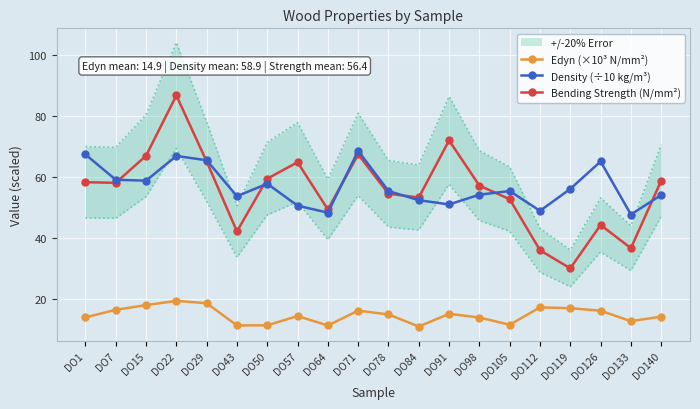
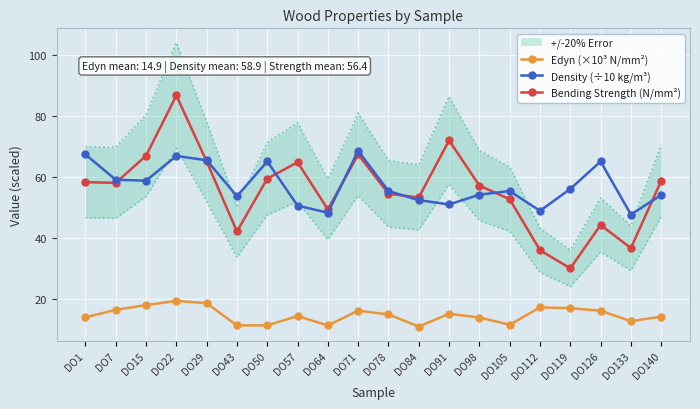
  {
    "Edyn (×10³ N/mm²)": {
      "DO1": 14,
      "DO7": 17,
      "DO15": 18,
      "DO22": 19,
      "DO29": 19,
      "DO43": 11,
      "DO50": 11,
      "DO57": 14,
      "DO64": 11,
      "DO71": 16,
      "DO78": 15,
      "DO84": 11,
      "DO91": 15,
      "DO98": 14,
      "DO105": 12,
      "DO112": 17,
      "DO119": 17,
      "DO126": 16,
      "DO133": 13,
      "DO140": 14
    },
    "Density (÷10 kg/m³)": {
      "DO1": 68,
      "DO7": 59,
      "DO15": 59,
      "DO22": 67,
      "DO43": 54,
-     "DO50": 58,
+     "DO50": 65,
      "DO57": 51,
      "DO64": 48,
      "DO71": 69,
      "DO78": 56,
      "DO84": 53,
      "DO91": 51,
      "DO98": 54,
      "DO105": 56,
      "DO112": 49,
      "DO119": 56,
      "DO126": 65,
      "DO133": 48,
      "DO140": 54
    },
    "Bending Strength (N/mm²)": {
      "DO1": 58,
      "DO7": 58,
      "DO15": 67,
      "DO22": 87,
      "DO43": 42,
      "DO50": 60,
      "DO57": 65,
      "DO64": 49,
      "DO71": 68,
      "DO78": 55,
      "DO84": 53,
      "DO91": 72,
      "DO98": 57,
      "DO105": 53,
      "DO112": 36,
      "DO119": 30,
      "DO126": 44,
      "DO133": 37,
      "DO140": 59
    }
  }
